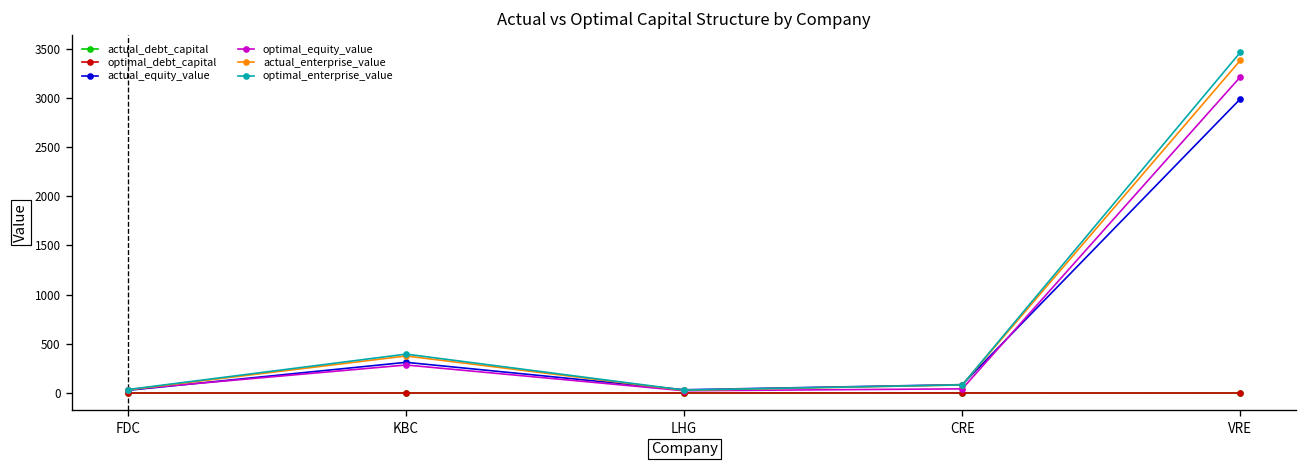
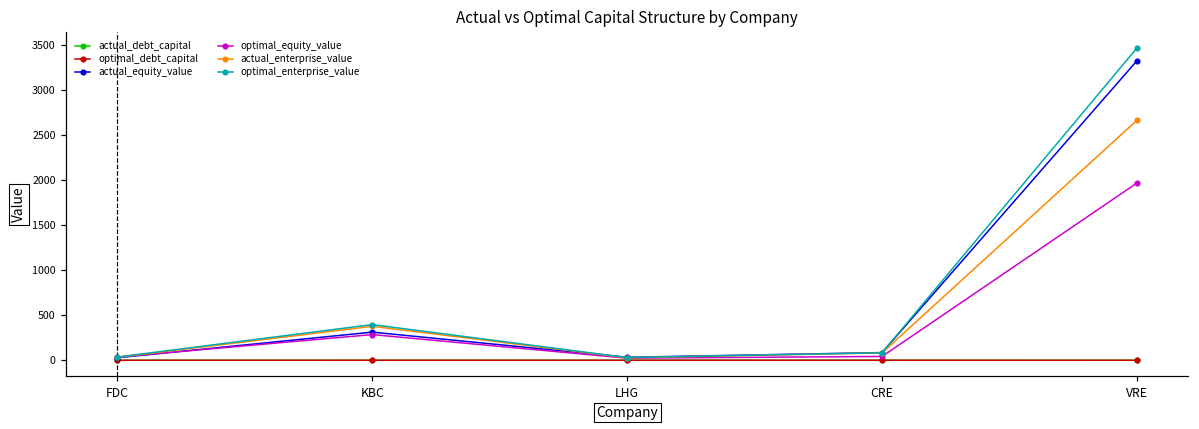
  {
    "optimal_debt_capital": {
      "KBC": 0,
      "CRE": 0,
      "VRE": 0
    },
    "actual_equity_value": {
-     "VRE": 3000
+     "VRE": 3300
    },
    "optimal_equity_value": {
      "CRE": 0,
-     "VRE": 3200
+     "VRE": 2000
    },
    "actual_enterprise_value": {
-     "VRE": 3400
+     "VRE": 2700
    },
    "optimal_enterprise_value": {
      "VRE": 3500
    }
  }
